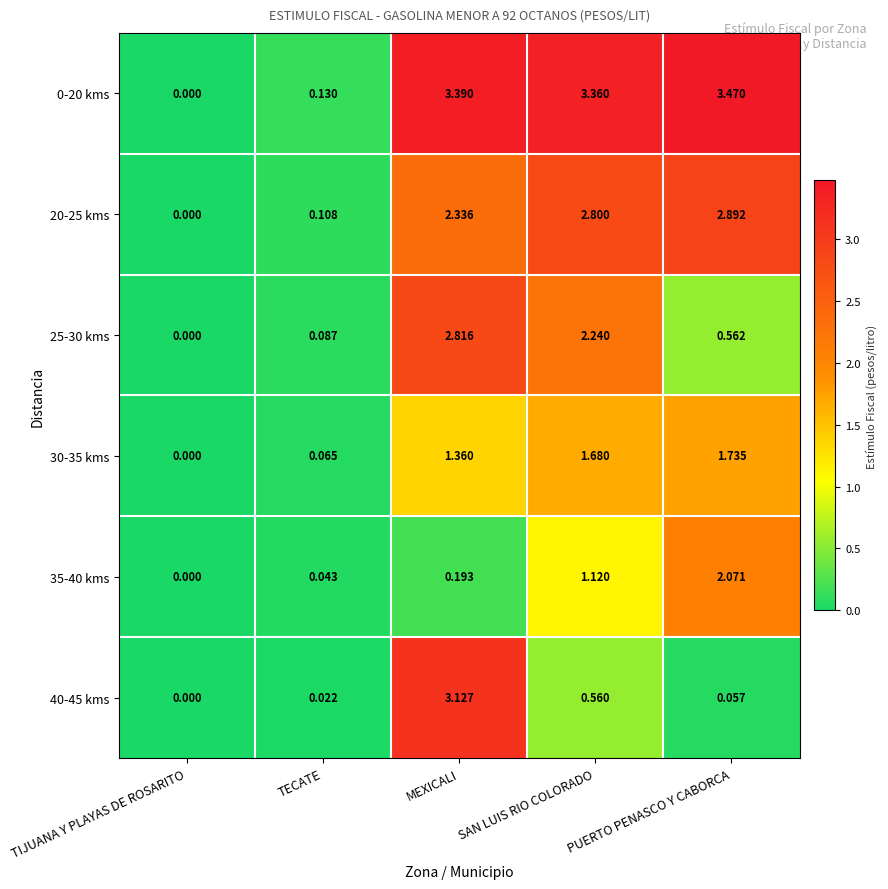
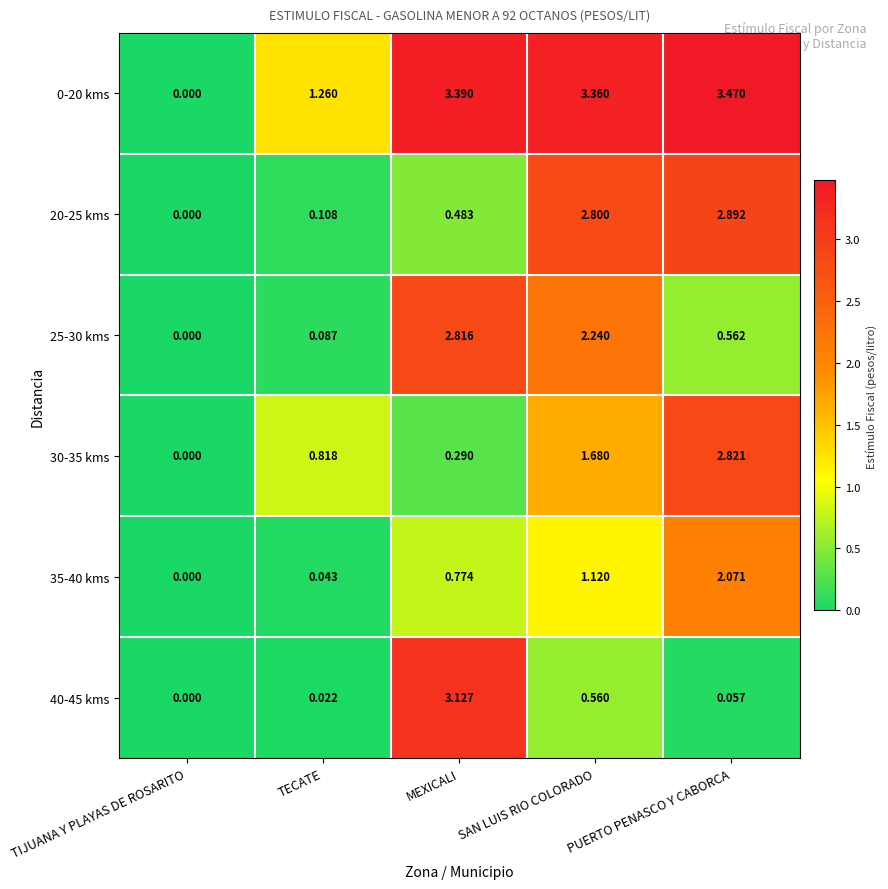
  {
    "0-20 kms": {
      "TIJUANA Y PLAYAS DE ROSARITO": 0.000,
-     "TECATE": 0.130,
+     "TECATE": 1.260,
      "MEXICALI": 3.390,
      "SAN LUIS RIO COLORADO": 3.360,
      "PUERTO PENASCO Y CABORCA": 3.470
    },
    "20-25 kms": {
      "TIJUANA Y PLAYAS DE ROSARITO": 0.000,
      "TECATE": 0.108,
-     "MEXICALI": 2.336,
+     "MEXICALI": 0.483,
      "SAN LUIS RIO COLORADO": 2.800,
      "PUERTO PENASCO Y CABORCA": 2.892
    },
    "25-30 kms": {
      "TIJUANA Y PLAYAS DE ROSARITO": 0.000,
      "TECATE": 0.087,
      "MEXICALI": 2.816,
      "SAN LUIS RIO COLORADO": 2.240,
      "PUERTO PENASCO Y CABORCA": 0.562
    },
    "30-35 kms": {
      "TIJUANA Y PLAYAS DE ROSARITO": 0.000,
-     "TECATE": 0.065,
-     "MEXICALI": 1.360,
+     "TECATE": 0.818,
+     "MEXICALI": 0.290,
      "SAN LUIS RIO COLORADO": 1.680,
-     "PUERTO PENASCO Y CABORCA": 1.735
+     "PUERTO PENASCO Y CABORCA": 2.821
    },
    "35-40 kms": {
      "TIJUANA Y PLAYAS DE ROSARITO": 0.000,
      "TECATE": 0.043,
-     "MEXICALI": 0.193,
+     "MEXICALI": 0.774,
      "SAN LUIS RIO COLORADO": 1.120,
      "PUERTO PENASCO Y CABORCA": 2.071
    },
    "40-45 kms": {
      "TIJUANA Y PLAYAS DE ROSARITO": 0.000,
      "TECATE": 0.022,
      "MEXICALI": 3.127,
      "SAN LUIS RIO COLORADO": 0.560,
      "PUERTO PENASCO Y CABORCA": 0.057
    }
  }
